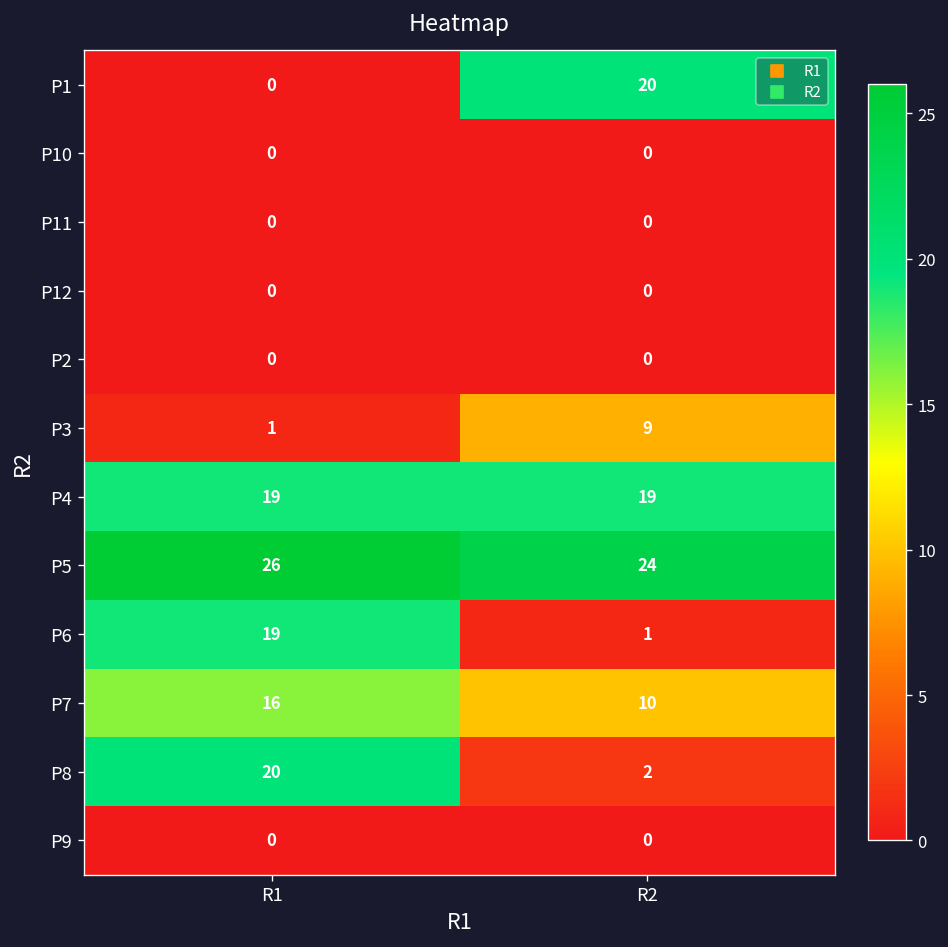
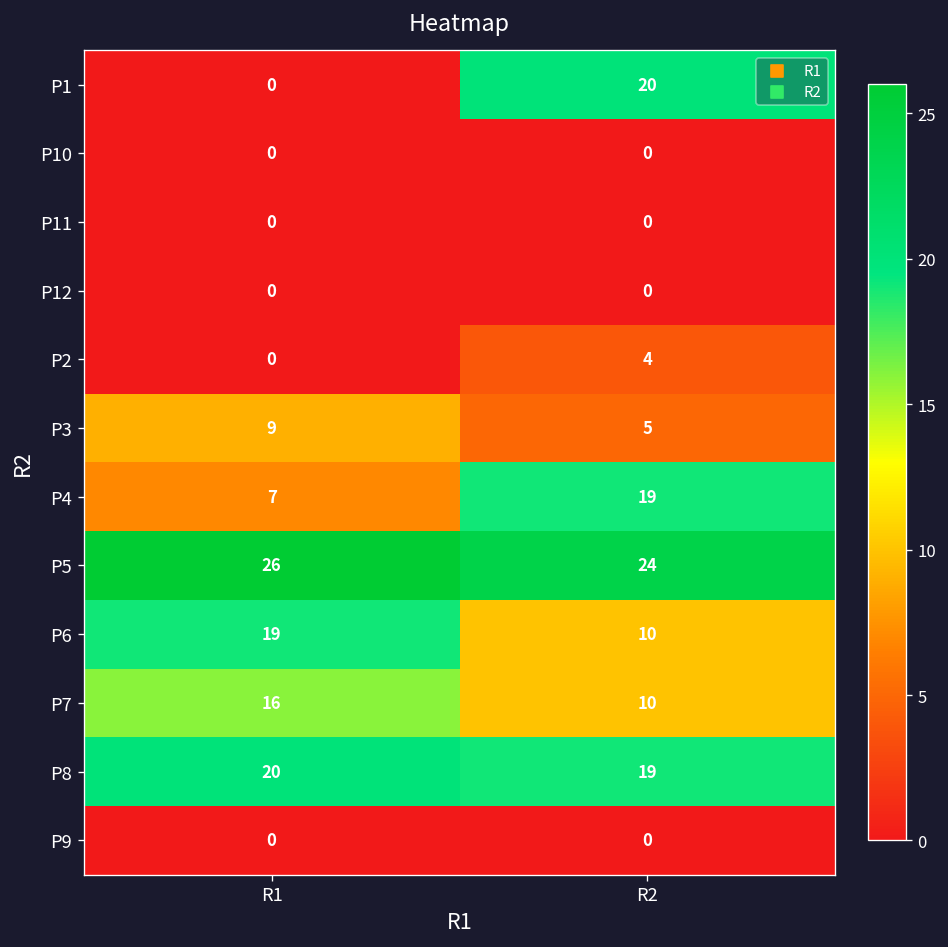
  {
    "P1": {
      "R1": 0,
      "R2": 20
    },
    "P10": {
      "R1": 0,
      "R2": 0
    },
    "P11": {
      "R1": 0,
      "R2": 0
    },
    "P12": {
      "R1": 0,
      "R2": 0
    },
    "P2": {
      "R1": 0,
-     "R2": 0
+     "R2": 4
    },
    "P3": {
-     "R1": 1,
-     "R2": 9
+     "R1": 9,
+     "R2": 5
    },
    "P4": {
-     "R1": 19,
+     "R1": 7,
      "R2": 19
    },
    "P5": {
      "R1": 26,
      "R2": 24
    },
    "P6": {
      "R1": 19,
-     "R2": 1
+     "R2": 10
    },
    "P7": {
      "R1": 16,
      "R2": 10
    },
    "P8": {
      "R1": 20,
-     "R2": 2
+     "R2": 19
    },
    "P9": {
      "R1": 0,
      "R2": 0
    }
  }
